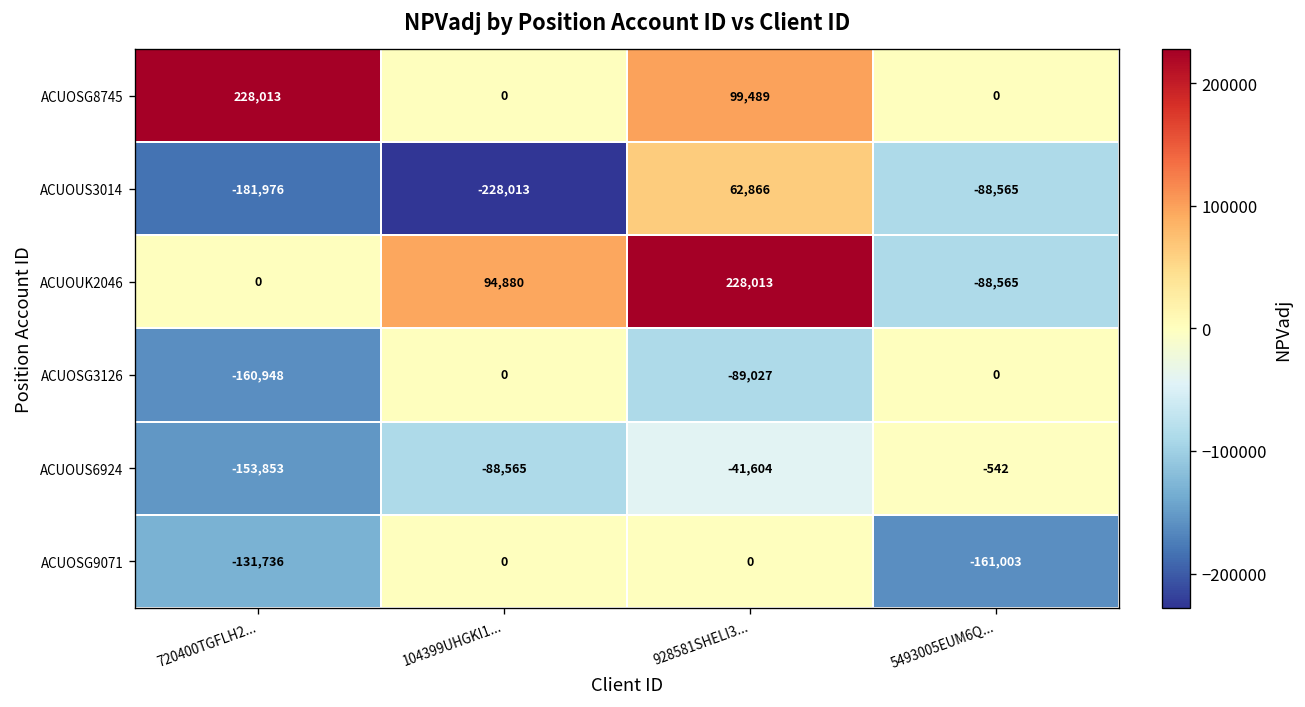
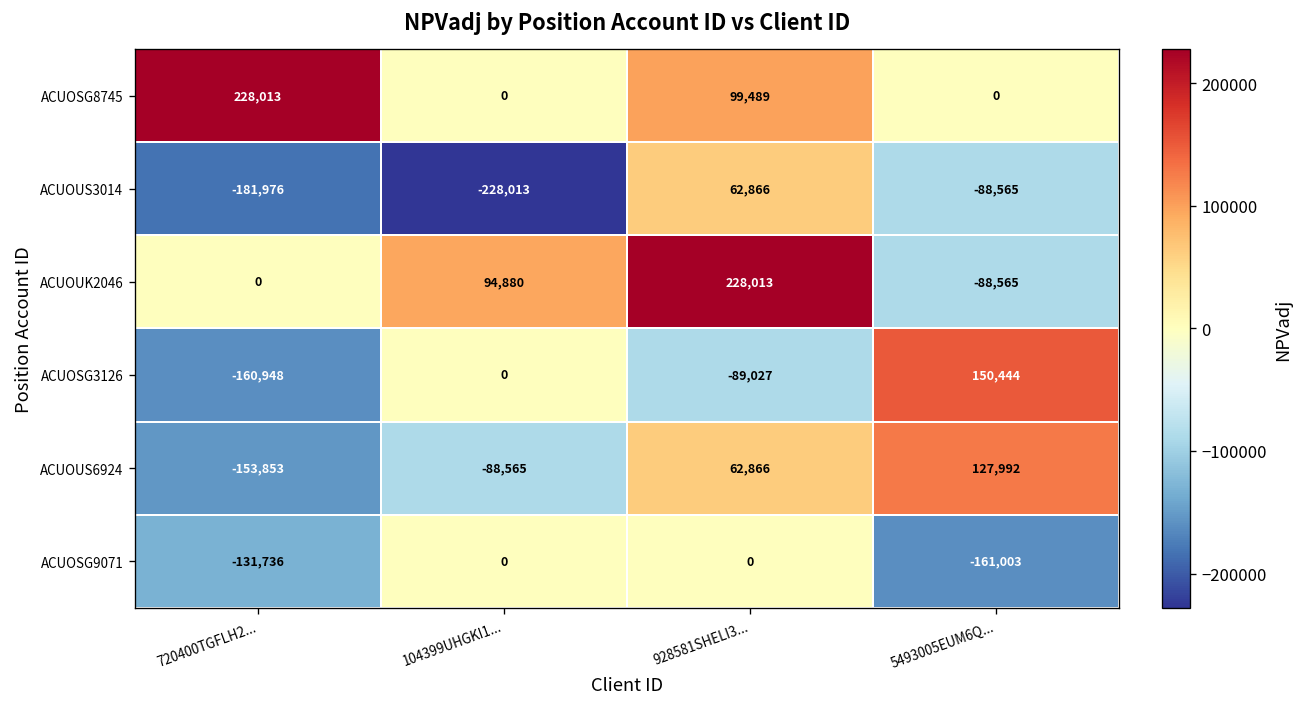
  {
    "ACUOSG8745": {
      "720400TGFLH2...": "228,013",
      "104399UHGKI1...": "0",
      "928581SHELI3...": "99,489",
      "5493005EUM6Q...": "0"
    },
    "ACUOUS3014": {
      "720400TGFLH2...": "-181,976",
      "104399UHGKI1...": "-228,013",
      "928581SHELI3...": "62,866",
      "5493005EUM6Q...": "-88,565"
    },
    "ACUOUK2046": {
      "720400TGFLH2...": "0",
      "104399UHGKI1...": "94,880",
      "928581SHELI3...": "228,013",
      "5493005EUM6Q...": "-88,565"
    },
    "ACUOSG3126": {
      "720400TGFLH2...": "-160,948",
      "104399UHGKI1...": "0",
      "928581SHELI3...": "-89,027",
-     "5493005EUM6Q...": "0"
+     "5493005EUM6Q...": "150,444"
    },
    "ACUOUS6924": {
      "720400TGFLH2...": "-153,853",
      "104399UHGKI1...": "-88,565",
-     "928581SHELI3...": "-41,604",
-     "5493005EUM6Q...": "-542"
+     "928581SHELI3...": "62,866",
+     "5493005EUM6Q...": "127,992"
    },
    "ACUOSG9071": {
      "720400TGFLH2...": "-131,736",
      "104399UHGKI1...": "0",
      "928581SHELI3...": "0",
      "5493005EUM6Q...": "-161,003"
    }
  }
